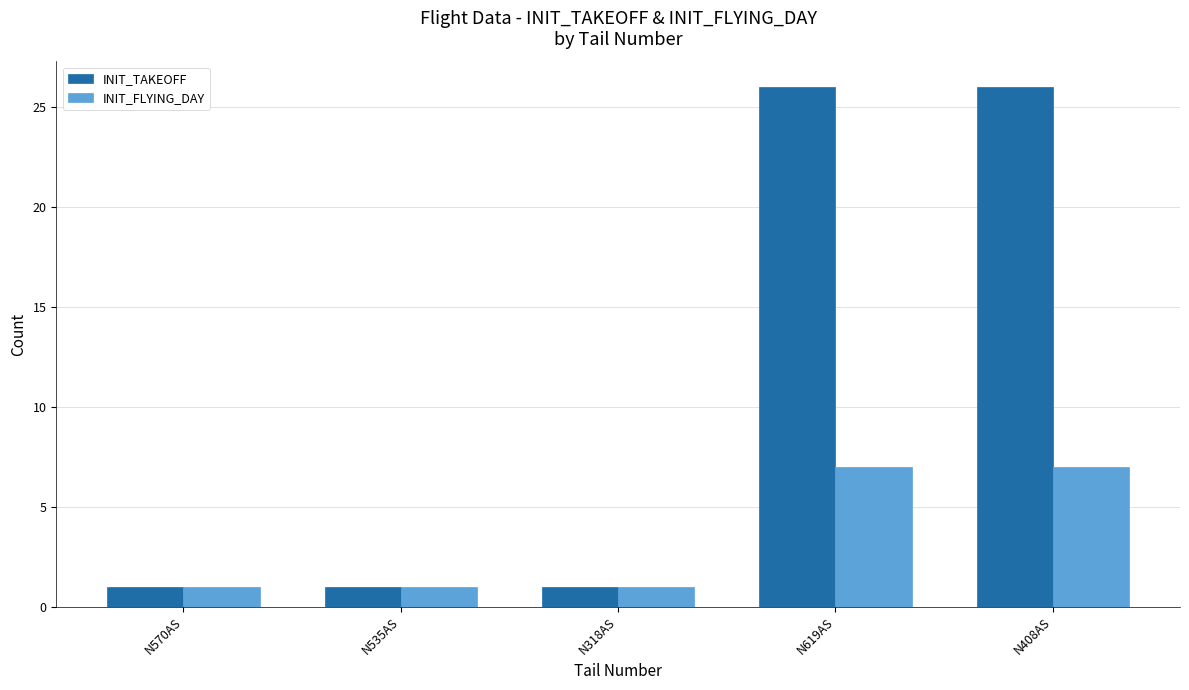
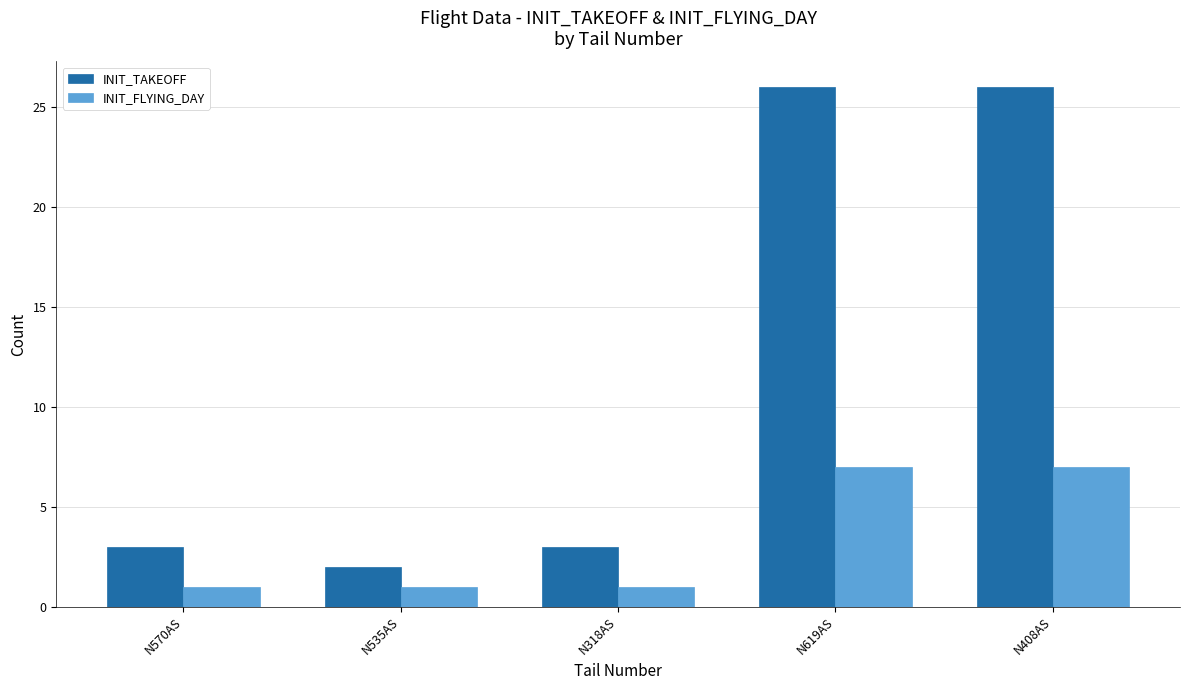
  {
    "INIT_TAKEOFF": {
-     "N570AS": 1,
-     "N535AS": 1,
-     "N318AS": 1,
+     "N570AS": 3,
+     "N535AS": 2,
+     "N318AS": 3,
      "N619AS": 26,
      "N408AS": 26
    },
    "INIT_FLYING_DAY": {
      "N570AS": 1,
      "N535AS": 1,
      "N318AS": 1,
      "N619AS": 7,
      "N408AS": 7
    }
  }
